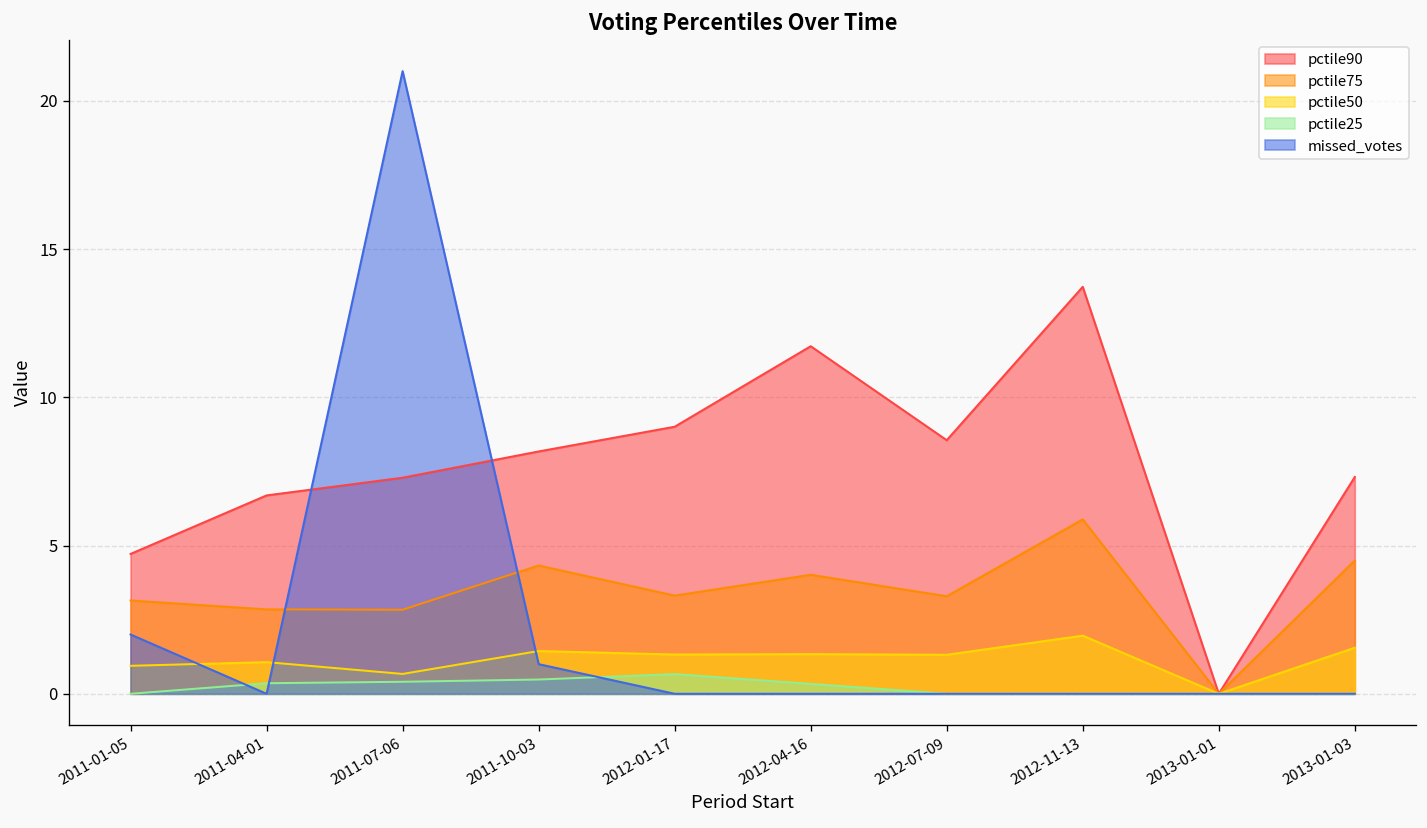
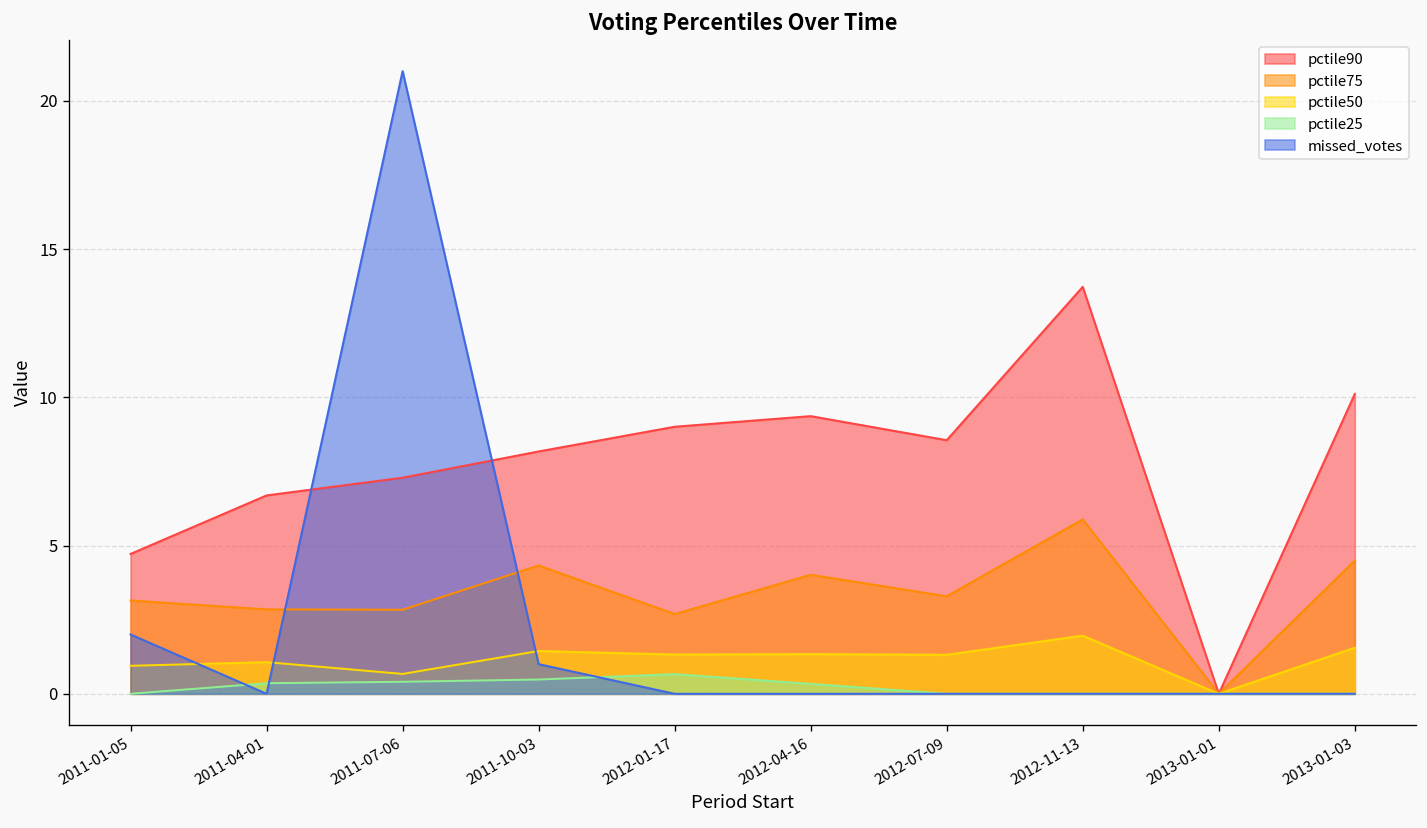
  {
    "pctile90": {
      "2011-01-05": 4.7,
      "2011-04-01": 6.7,
      "2011-07-06": 7.3,
      "2011-10-03": 8.2,
      "2012-01-17": 9.0,
-     "2012-04-16": 11.7,
+     "2012-04-16": 9.4,
      "2012-07-09": 8.6,
      "2012-11-13": 13.7,
-     "2013-01-03": 7.3
+     "2013-01-03": 10.1
    },
    "pctile75": {
      "2011-01-05": 3.1,
      "2011-04-01": 2.8,
      "2011-07-06": 2.8,
      "2011-10-03": 4.3,
-     "2012-01-17": 3.3,
+     "2012-01-17": 2.7,
      "2012-04-16": 4.0,
      "2012-07-09": 3.3,
      "2012-11-13": 5.9,
      "2013-01-03": 4.5
    },
    "pctile50": {
      "2011-01-05": 0.9,
      "2011-04-01": 1.1,
      "2011-07-06": 0.7,
      "2011-10-03": 1.4,
      "2012-01-17": 1.3,
      "2012-04-16": 1.3,
      "2012-07-09": 1.3,
      "2012-11-13": 2.0,
      "2013-01-03": 1.6
    },
    "pctile25": {
      "2011-01-05": 0.0,
      "2011-04-01": 0.4,
      "2011-07-06": 0.4,
      "2011-10-03": 0.5,
      "2012-01-17": 0.7,
      "2012-04-16": 0.3
    },
    "missed_votes": {
      "2011-01-05": 2.0,
      "2011-04-01": 0.0,
      "2011-07-06": 21.0,
      "2011-10-03": 1.0,
      "2012-01-17": 0.0,
      "2012-04-16": 0.0
    }
  }
